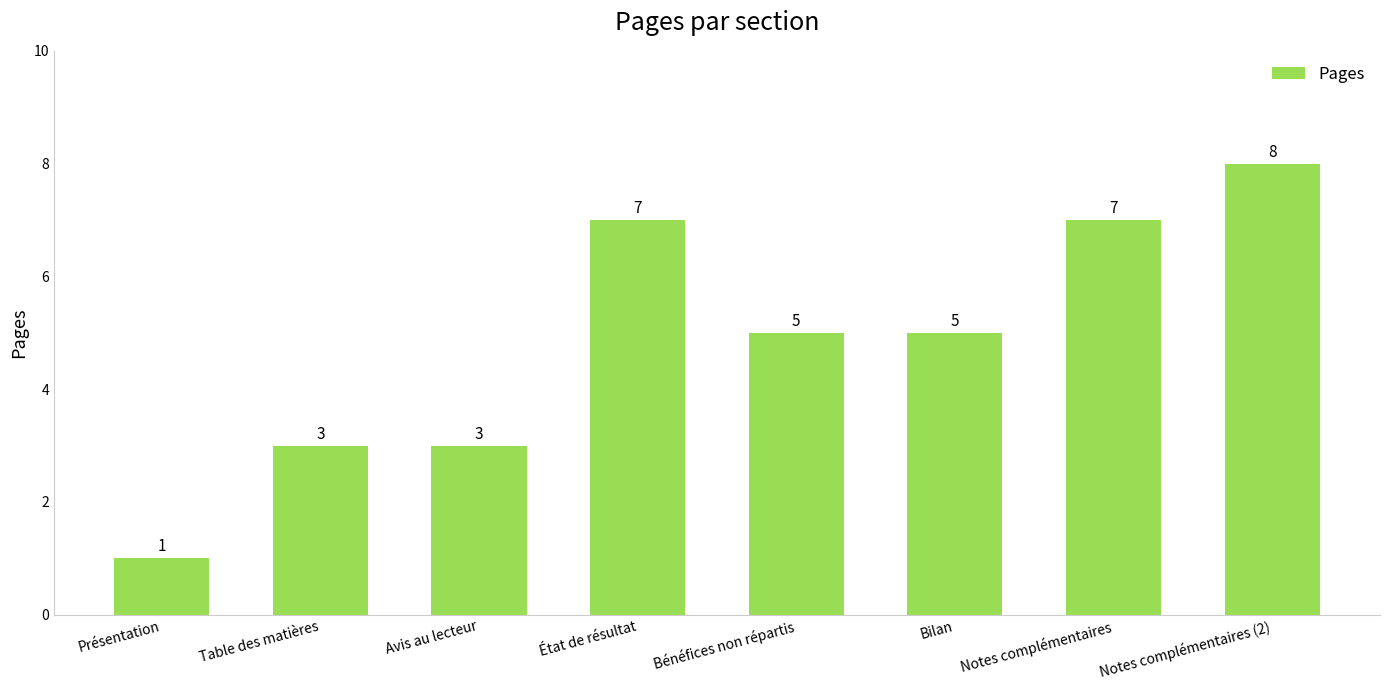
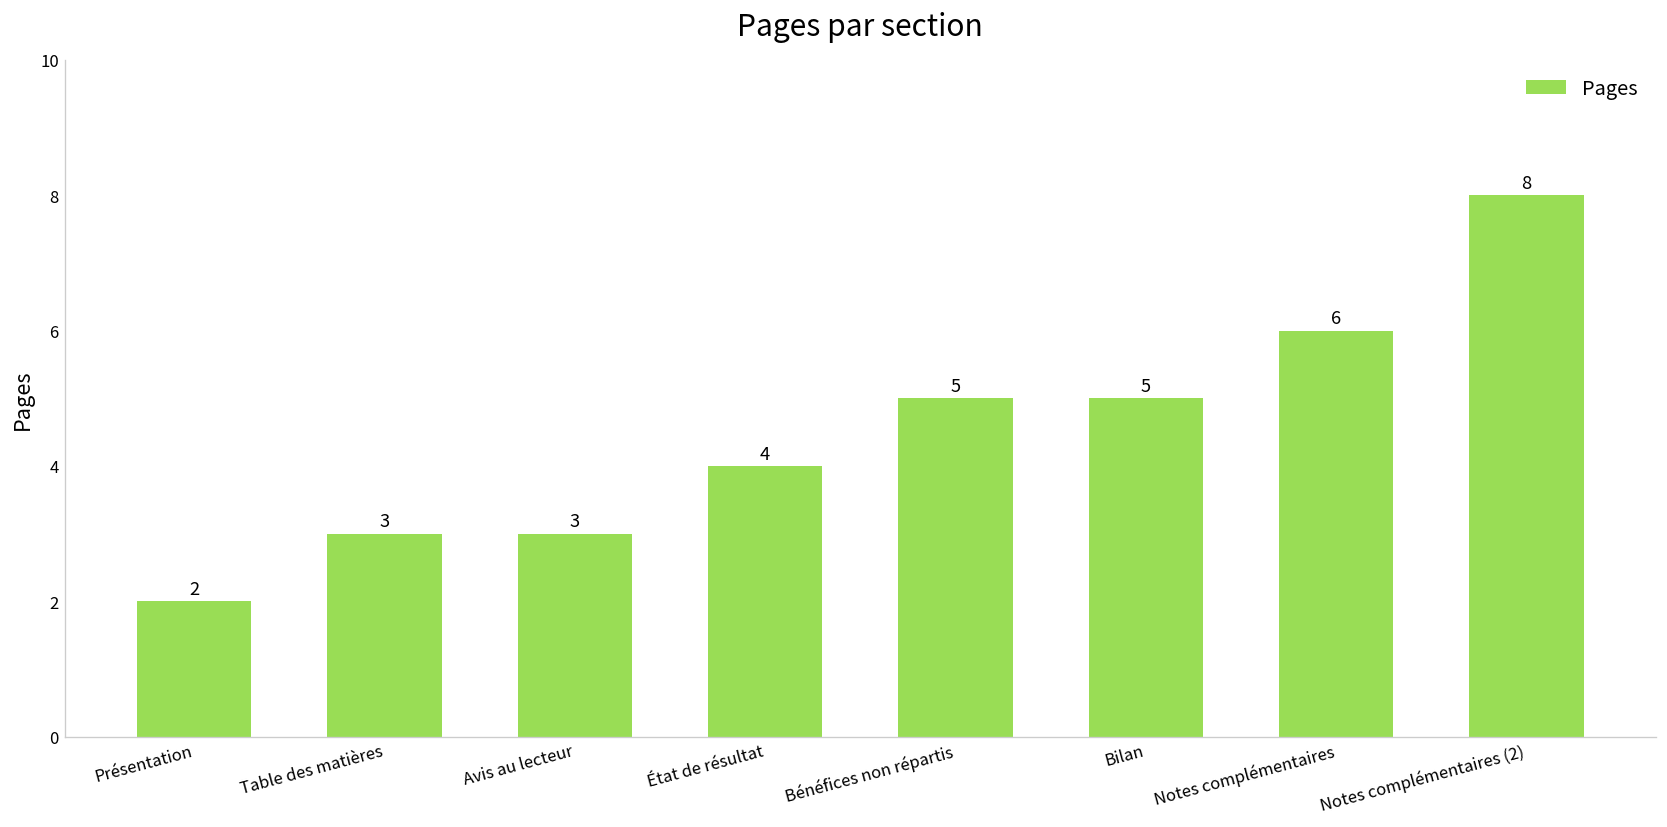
  {
-   "Présentation": 1,
+   "Présentation": 2,
    "Table des matières": 3,
    "Avis au lecteur": 3,
-   "État de résultat": 7,
+   "État de résultat": 4,
    "Bénéfices non répartis": 5,
    "Bilan": 5,
-   "Notes complémentaires": 7,
+   "Notes complémentaires": 6,
    "Notes complémentaires (2)": 8
  }
